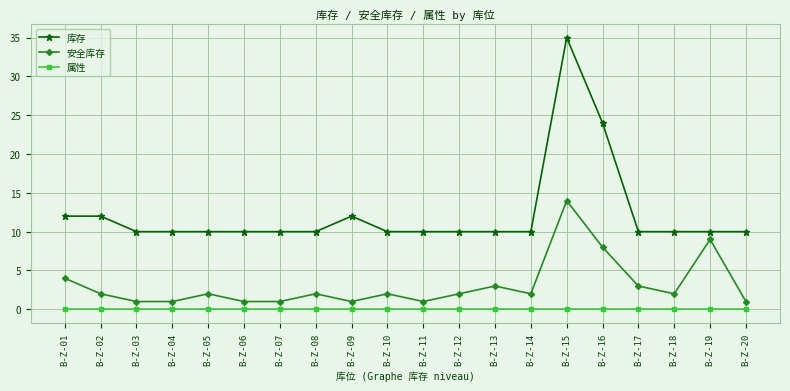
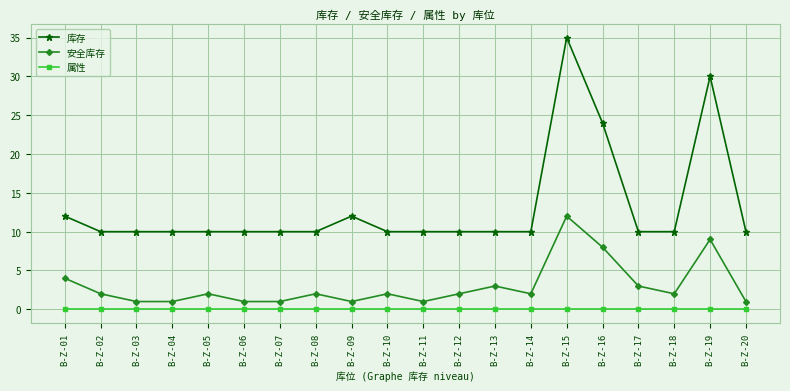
  {
    "库存": {
      "B-Z-01": 12,
-     "B-Z-02": 12,
+     "B-Z-02": 10,
      "B-Z-03": 10,
      "B-Z-04": 10,
      "B-Z-05": 10,
      "B-Z-06": 10,
      "B-Z-07": 10,
      "B-Z-08": 10,
      "B-Z-09": 12,
      "B-Z-10": 10,
      "B-Z-11": 10,
      "B-Z-12": 10,
      "B-Z-13": 10,
      "B-Z-14": 10,
      "B-Z-15": 35,
      "B-Z-16": 24,
      "B-Z-17": 10,
      "B-Z-18": 10,
-     "B-Z-19": 10,
+     "B-Z-19": 30,
      "B-Z-20": 10
    },
    "安全库存": {
      "B-Z-01": 4,
      "B-Z-02": 2,
      "B-Z-03": 1,
      "B-Z-04": 1,
      "B-Z-05": 2,
      "B-Z-06": 1,
      "B-Z-07": 1,
      "B-Z-08": 2,
      "B-Z-09": 1,
      "B-Z-10": 2,
      "B-Z-11": 1,
      "B-Z-12": 2,
      "B-Z-13": 3,
      "B-Z-14": 2,
-     "B-Z-15": 14,
+     "B-Z-15": 12,
      "B-Z-16": 8,
      "B-Z-17": 3,
      "B-Z-18": 2,
      "B-Z-19": 9,
      "B-Z-20": 1
    },
    "属性": {
      "B-Z-01": 0,
      "B-Z-02": 0,
      "B-Z-03": 0,
      "B-Z-04": 0,
      "B-Z-05": 0,
      "B-Z-06": 0,
      "B-Z-07": 0,
      "B-Z-08": 0,
      "B-Z-09": 0,
      "B-Z-10": 0,
      "B-Z-11": 0,
      "B-Z-12": 0,
      "B-Z-13": 0,
      "B-Z-14": 0,
      "B-Z-15": 0,
      "B-Z-16": 0,
      "B-Z-17": 0,
      "B-Z-18": 0,
      "B-Z-19": 0,
      "B-Z-20": 0
    }
  }
